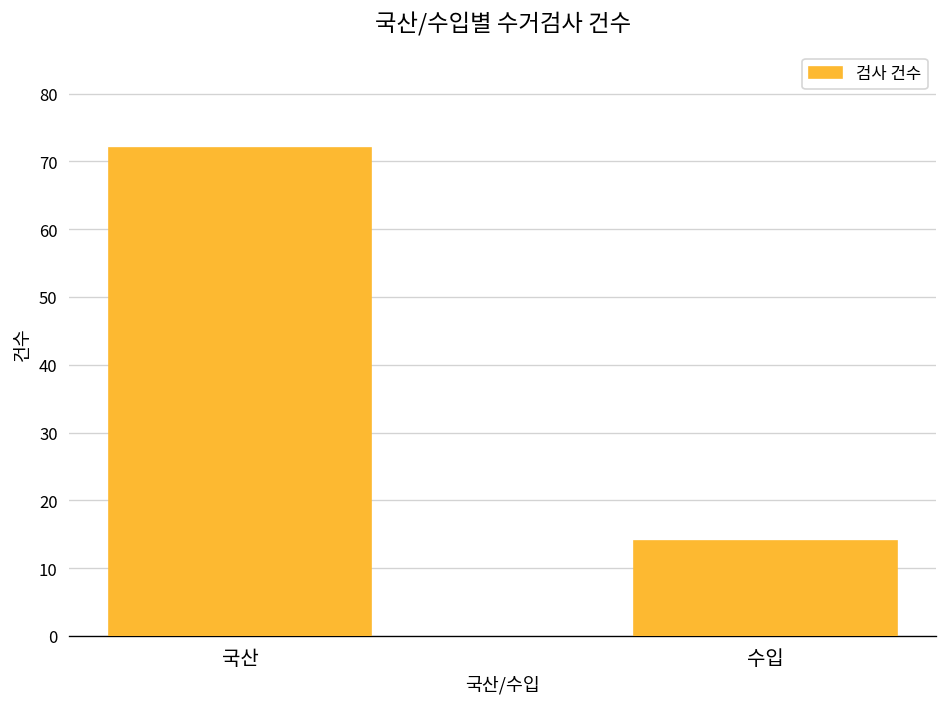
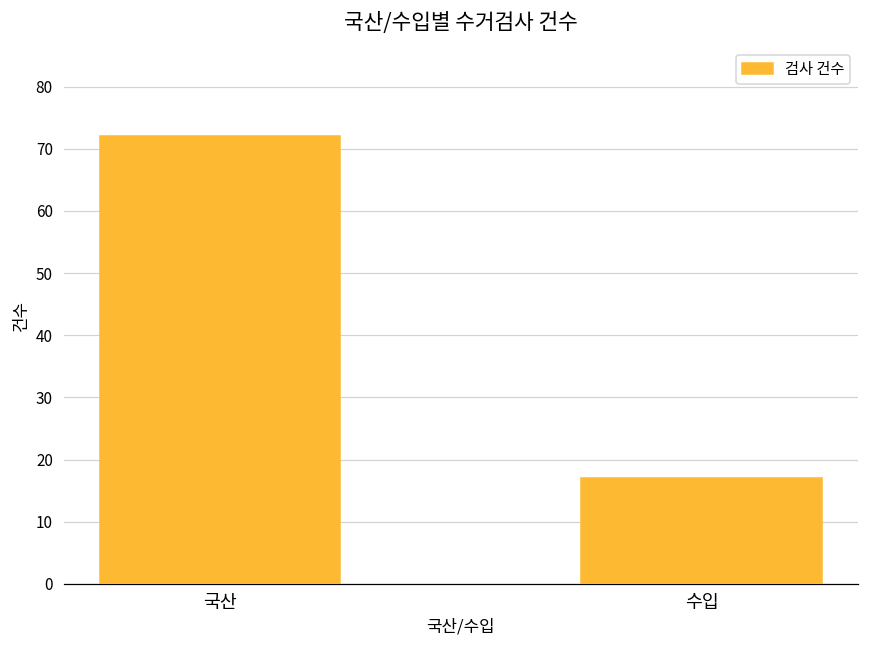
  {
    "국산": 72,
-   "수입": 14
+   "수입": 17
  }
